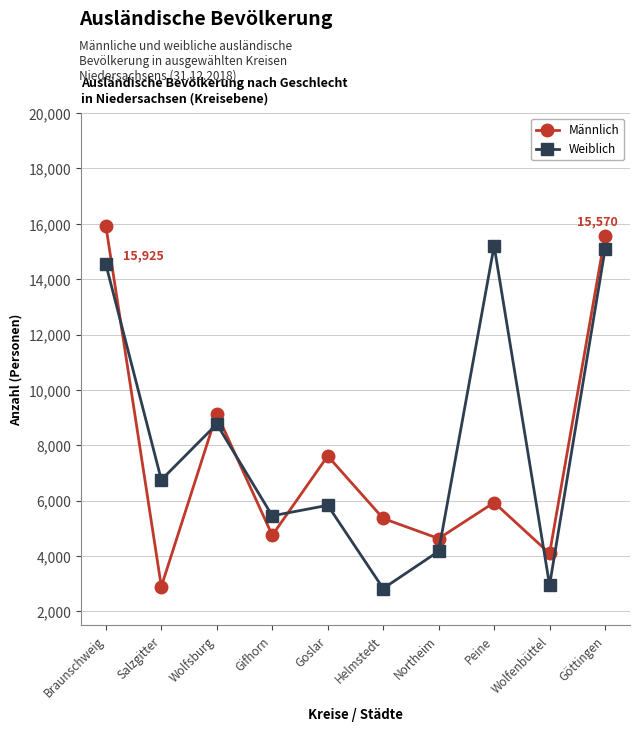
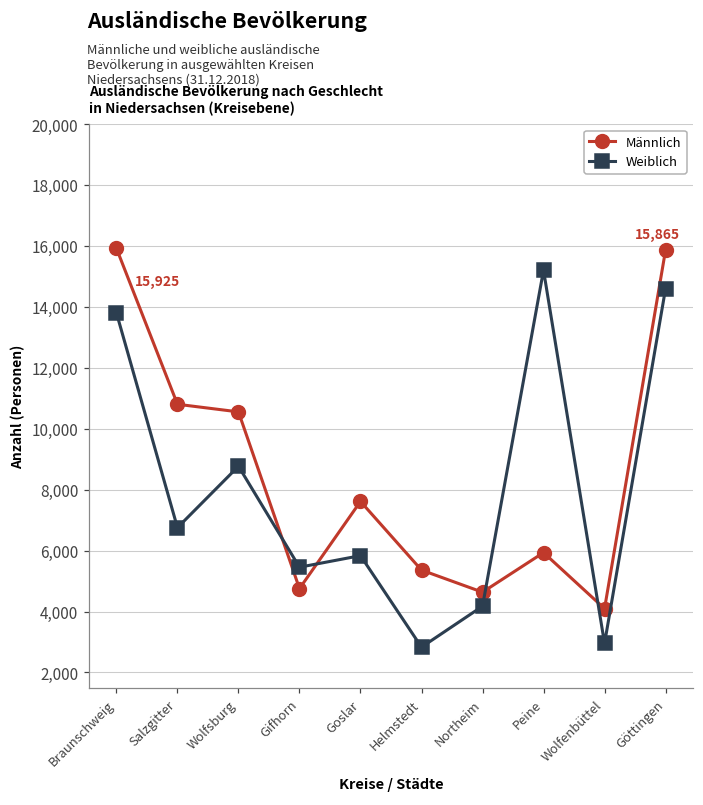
  {
    "Männlich": {
-     "Salzgitter": "2,900",
-     "Wolfsburg": "9,100",
-     "Göttingen": "15,570"
+     "Salzgitter": "10,800",
+     "Wolfsburg": "10,600",
+     "Göttingen": "15,865"
    },
    "Weiblich": {
-     "Braunschweig": "14,500",
+     "Braunschweig": "13,800",
      "Salzgitter": "6,800",
      "Wolfsburg": "8,800",
      "Gifhorn": "5,500",
      "Goslar": "5,800",
      "Helmstedt": "2,800",
      "Northeim": "4,200",
      "Peine": "15,200",
      "Wolfenbüttel": "3,000",
-     "Göttingen": "15,100"
+     "Göttingen": "14,600"
    }
  }
